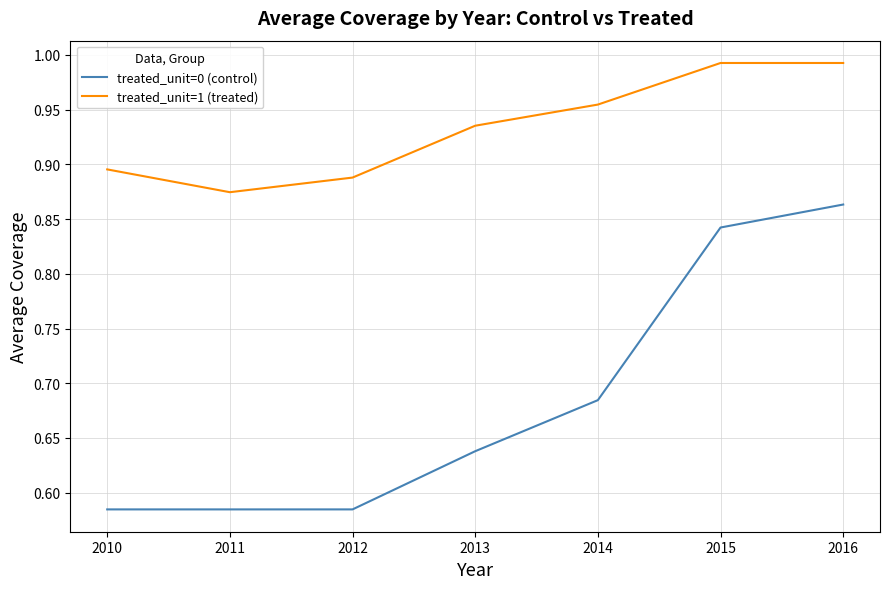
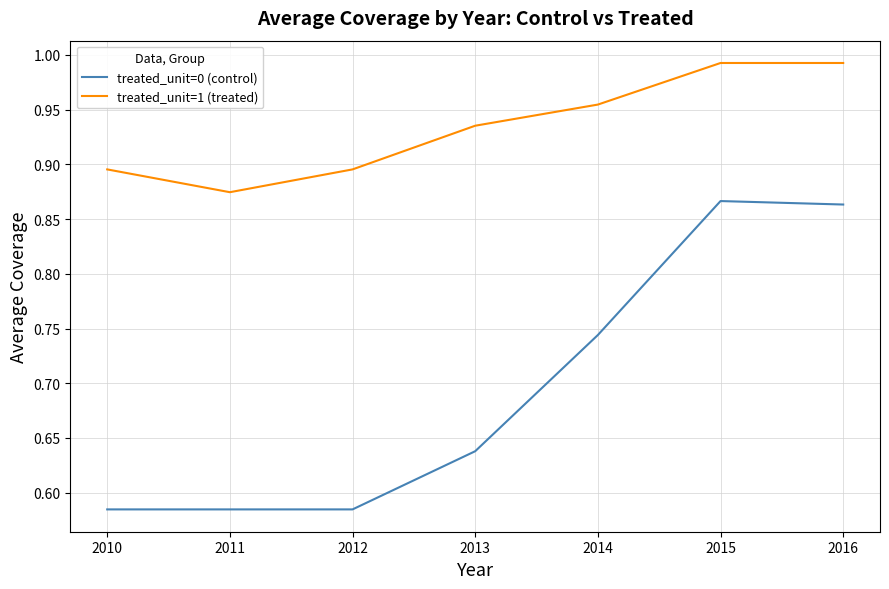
  {
    "treated_unit=0 (control)": {
      "2010": 0.585,
      "2011": 0.585,
      "2012": 0.585,
      "2013": 0.638,
-     "2014": 0.685,
-     "2015": 0.842,
+     "2014": 0.744,
+     "2015": 0.866,
      "2016": 0.863
    },
    "treated_unit=1 (treated)": {
      "2010": 0.895,
      "2011": 0.875,
-     "2012": 0.888,
+     "2012": 0.895,
      "2013": 0.935,
      "2014": 0.955,
      "2015": 0.993,
      "2016": 0.993
    }
  }
